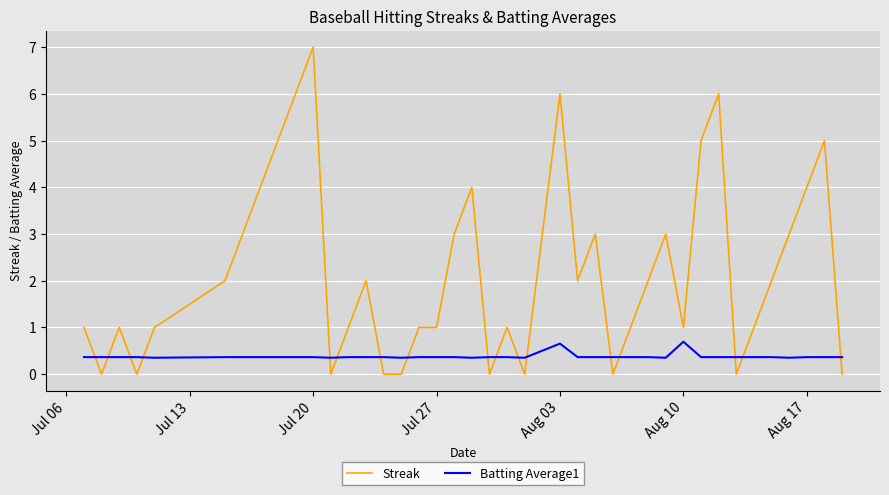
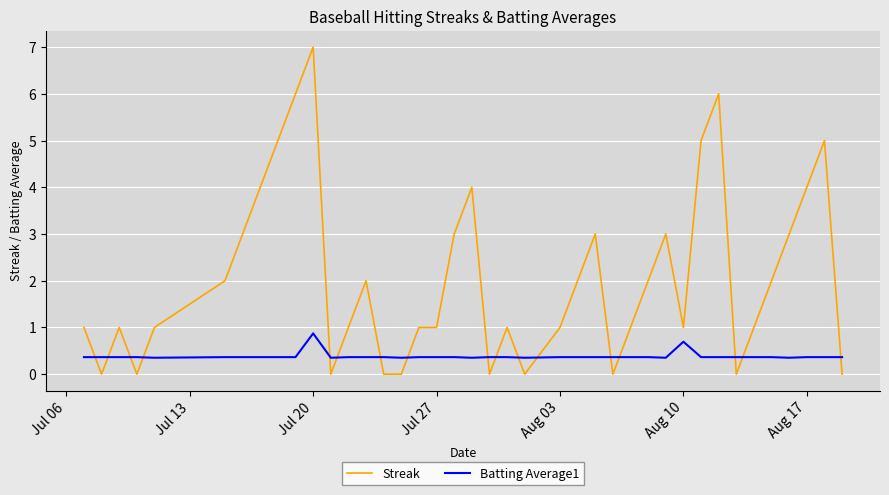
  {
    "Streak": {
      "Jul 20": 7,
      "Jul 27": 1,
-     "Aug 03": 6,
+     "Aug 03": 1,
      "Aug 10": 1,
      "Aug 17": 4
    },
    "Batting Average1": {
-     "Jul 20": 0.4,
+     "Jul 20": 0.9,
      "Jul 27": 0.4,
-     "Aug 03": 0.7,
+     "Aug 03": 0.4,
      "Aug 10": 0.7,
      "Aug 17": 0.4
    }
  }
